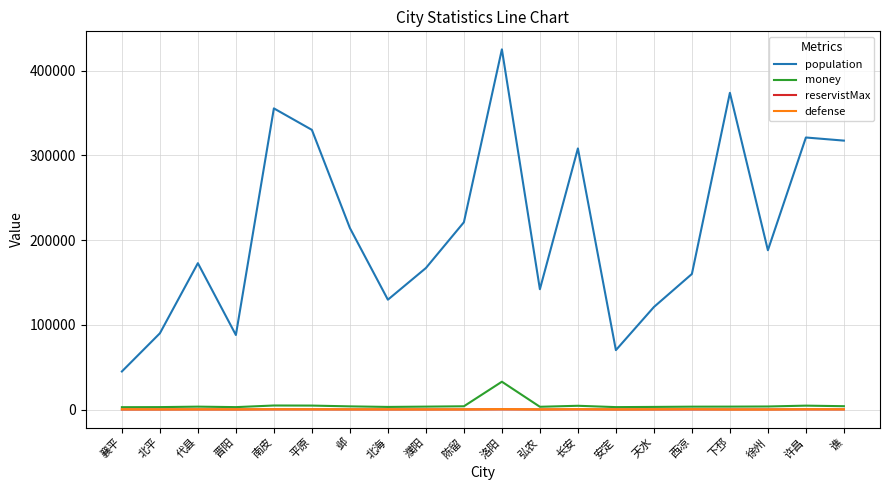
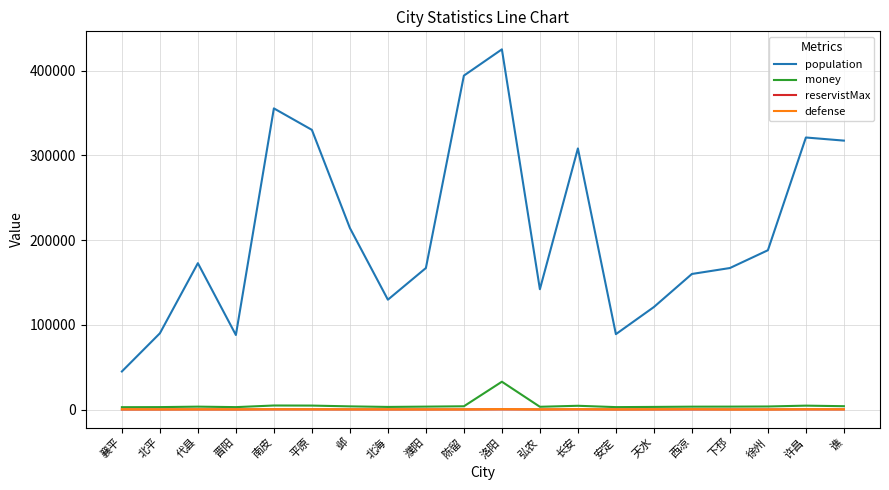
  {
    "population": {
      "襄平": 40000,
      "北平": 90000,
      "代县": 170000,
      "晋阳": 90000,
      "南皮": 360000,
      "平原": 330000,
      "邺": 210000,
      "北海": 130000,
      "濮阳": 170000,
-     "陈留": 220000,
+     "陈留": 390000,
      "洛阳": 430000,
      "弘农": 140000,
      "长安": 310000,
-     "安定": 70000,
+     "安定": 90000,
      "天水": 120000,
      "西凉": 160000,
-     "下邳": 370000,
+     "下邳": 170000,
      "徐州": 190000,
      "许昌": 320000,
      "谯": 320000
    },
    "money": {
      "代县": 0,
      "南皮": 0,
      "平原": 0,
      "邺": 0,
      "濮阳": 0,
      "陈留": 0,
      "洛阳": 30000,
      "弘农": 0,
      "长安": 0,
      "下邳": 0,
      "徐州": 0,
      "许昌": 0,
      "谯": 0
    }
  }
